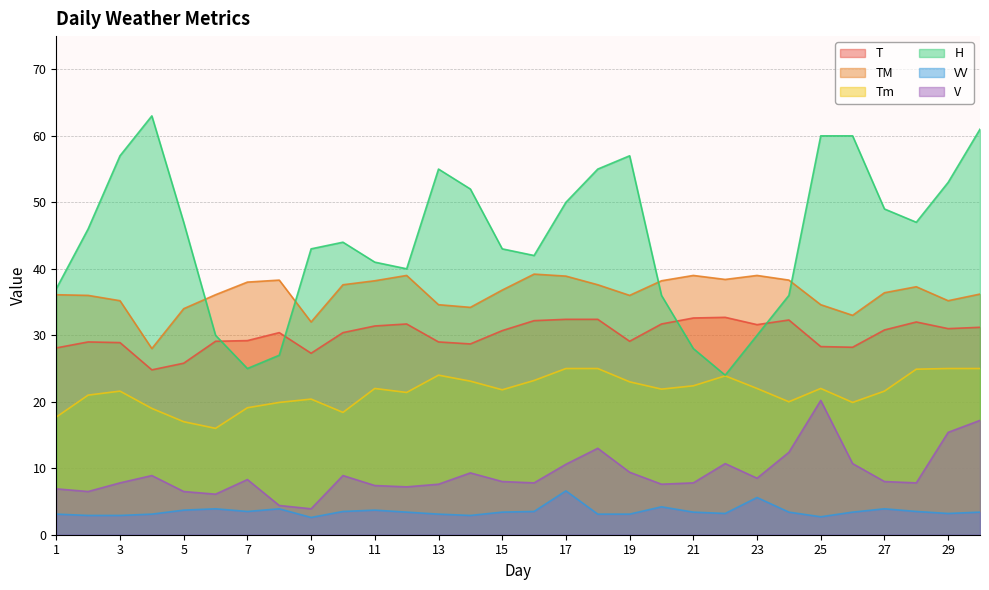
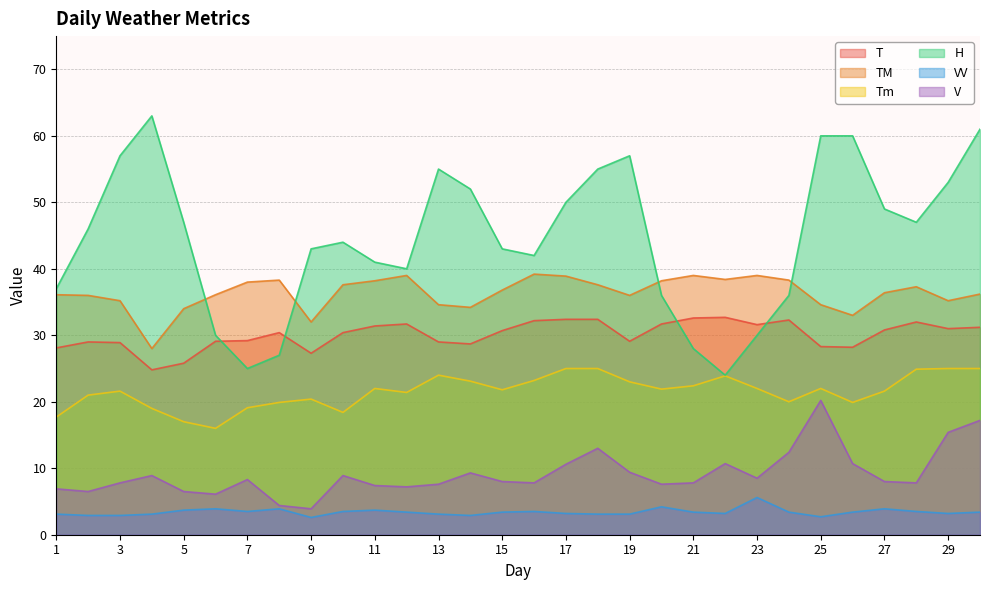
  {
    "H": {
      "1": 37,
      "3": 57,
      "5": 47,
      "7": 25,
      "9": 43,
      "11": 41,
      "13": 55,
      "15": 43,
      "17": 50,
      "19": 57,
      "21": 28,
      "23": 30,
      "25": 60,
      "27": 49,
      "29": 53
    },
    "VV": {
      "1": 3,
      "3": 3,
      "5": 4,
      "7": 4,
      "9": 3,
      "11": 4,
      "13": 3,
      "15": 3,
-     "17": 7,
+     "17": 3,
      "19": 3,
      "21": 3,
      "23": 6,
      "25": 3,
      "27": 4,
      "29": 3
    },
    "V": {
      "1": 7,
      "3": 8,
      "5": 7,
      "7": 8,
      "9": 4,
      "11": 7,
      "13": 8,
      "15": 8,
      "17": 11,
      "19": 9,
      "21": 8,
      "23": 9,
      "25": 20,
      "27": 8,
      "29": 15
    }
  }
